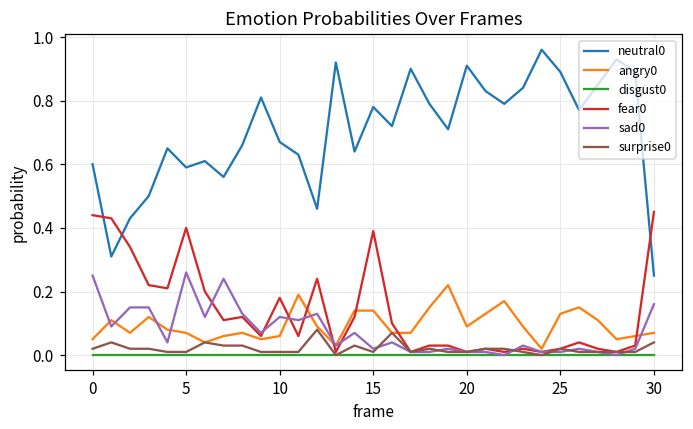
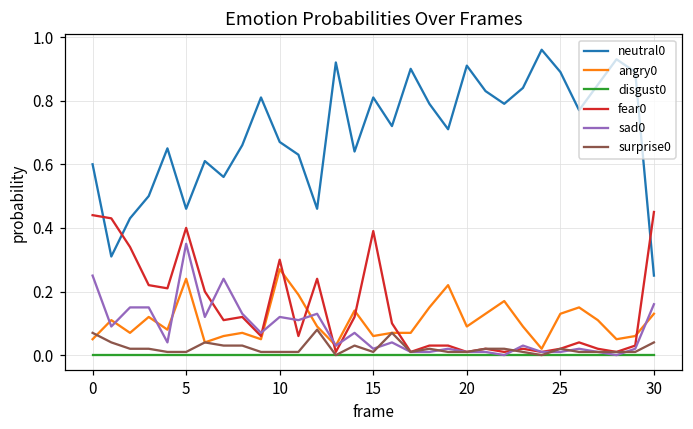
  {
    "neutral0": {
      "0": 0.60,
-     "5": 0.59,
+     "5": 0.46,
      "10": 0.67,
-     "15": 0.78,
+     "15": 0.81,
      "20": 0.91,
      "25": 0.89,
      "30": 0.25
    },
    "angry0": {
      "0": 0.05,
-     "5": 0.07,
-     "10": 0.06,
-     "15": 0.14,
+     "5": 0.24,
+     "10": 0.27,
+     "15": 0.06,
      "20": 0.09,
      "25": 0.13,
-     "30": 0.07
+     "30": 0.13
    },
    "disgust0": {
      "0": 0.00,
      "5": 0.00,
      "10": 0.00,
      "15": 0.00,
      "20": 0.00,
      "25": 0.00,
      "30": 0.00
    },
    "fear0": {
      "0": 0.44,
      "5": 0.40,
-     "10": 0.18,
+     "10": 0.30,
      "15": 0.39,
      "30": 0.45
    },
    "sad0": {
      "0": 0.25,
-     "5": 0.26,
+     "5": 0.35,
      "10": 0.12,
      "15": 0.02,
      "25": 0.01,
      "30": 0.16
    },
    "surprise0": {
-     "0": 0.02,
+     "0": 0.07,
      "5": 0.01,
      "10": 0.01,
      "15": 0.01,
      "30": 0.04
    }
  }
